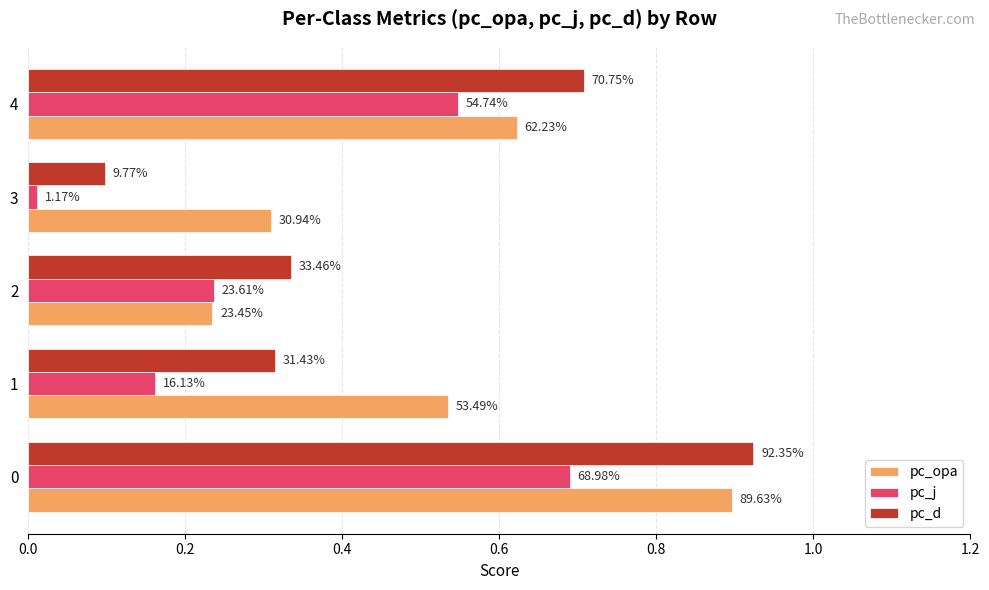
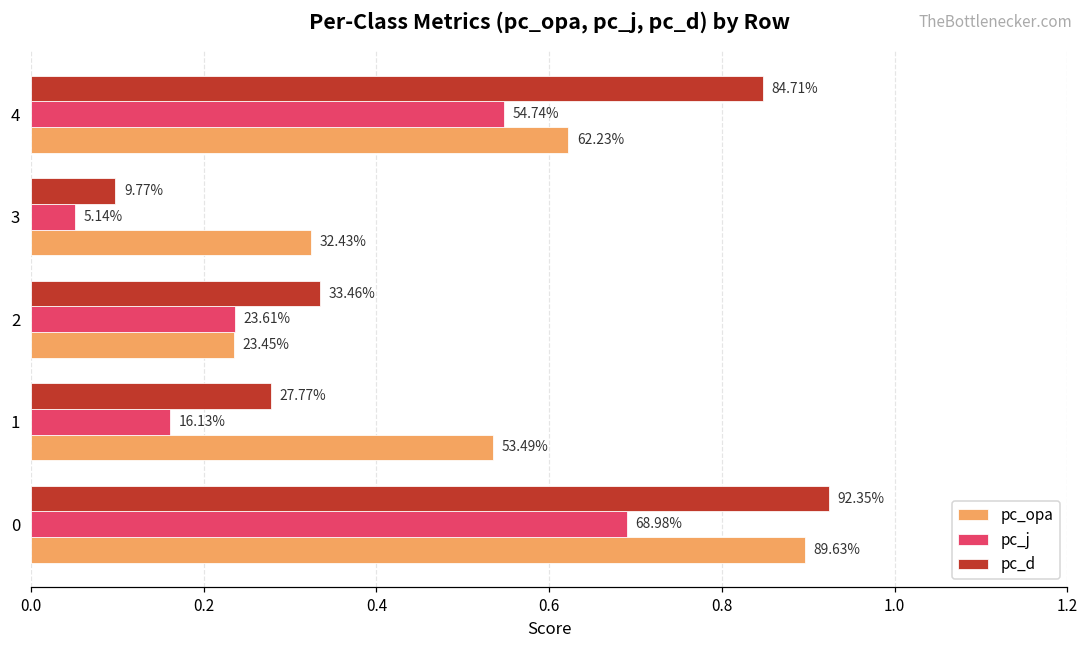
  {
    "pc_opa": {
      "4": "62.23%",
-     "3": "30.94%",
+     "3": "32.43%",
      "2": "23.45%",
      "1": "53.49%",
      "0": "89.63%"
    },
    "pc_j": {
      "4": "54.74%",
-     "3": "1.17%",
+     "3": "5.14%",
      "2": "23.61%",
      "1": "16.13%",
      "0": "68.98%"
    },
    "pc_d": {
-     "4": "70.75%",
+     "4": "84.71%",
      "3": "9.77%",
      "2": "33.46%",
-     "1": "31.43%",
+     "1": "27.77%",
      "0": "92.35%"
    }
  }
